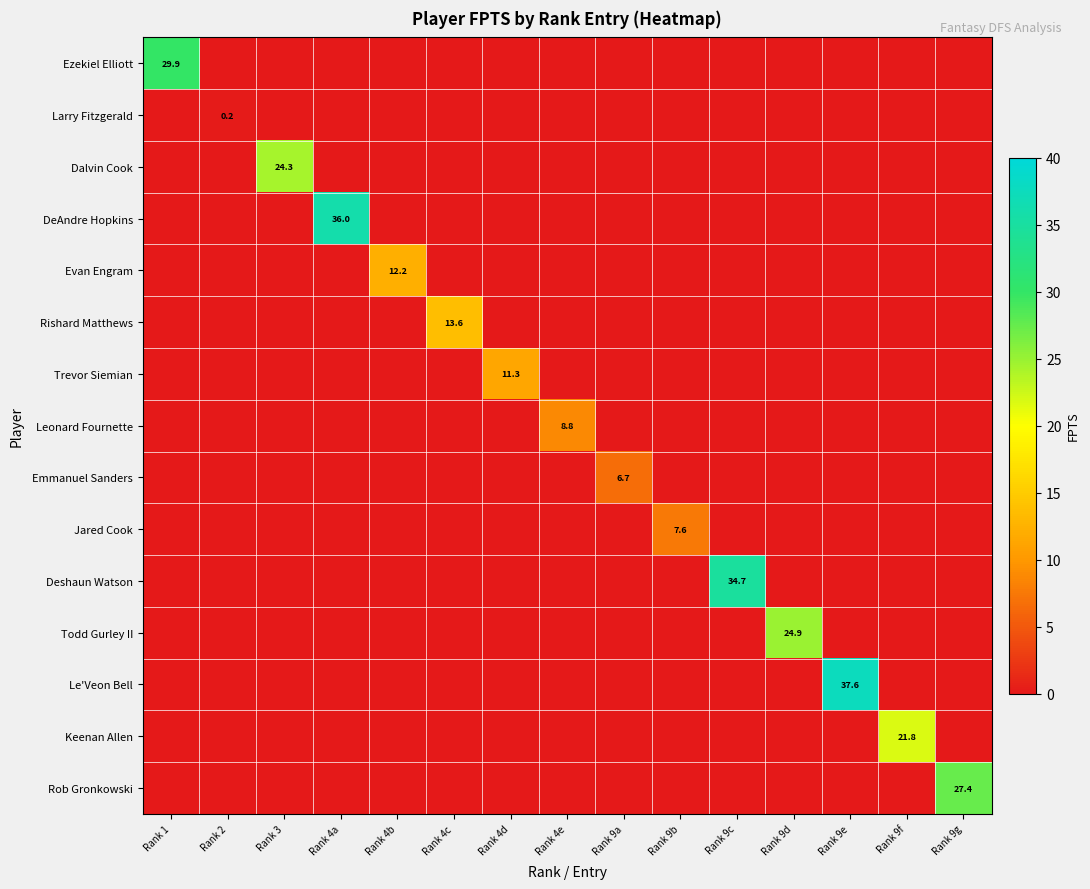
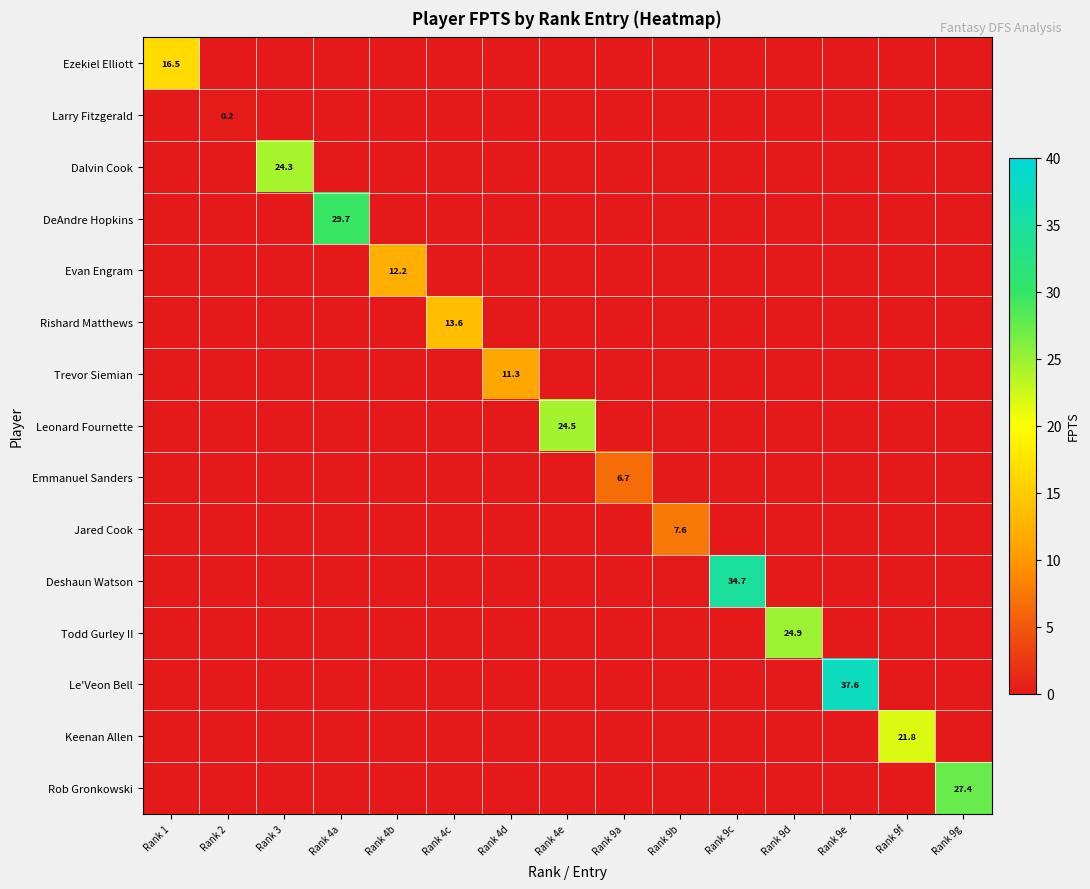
  {
    "Ezekiel Elliott": {
-     "Rank 1": 29.9
+     "Rank 1": 16.5
    },
    "Larry Fitzgerald": {
      "Rank 2": 0.2
    },
    "Dalvin Cook": {
      "Rank 3": 24.3
    },
    "DeAndre Hopkins": {
-     "Rank 4a": 36.0
+     "Rank 4a": 29.7
    },
    "Evan Engram": {
      "Rank 4b": 12.2
    },
    "Rishard Matthews": {
      "Rank 4c": 13.6
    },
    "Trevor Siemian": {
      "Rank 4d": 11.3
    },
    "Leonard Fournette": {
-     "Rank 4e": 8.8
+     "Rank 4e": 24.5
    },
    "Emmanuel Sanders": {
      "Rank 9a": 6.7
    },
    "Jared Cook": {
      "Rank 9b": 7.6
    },
    "Deshaun Watson": {
      "Rank 9c": 34.7
    },
    "Todd Gurley II": {
      "Rank 9d": 24.9
    },
    "Le'Veon Bell": {
      "Rank 9e": 37.6
    },
    "Keenan Allen": {
      "Rank 9f": 21.8
    },
    "Rob Gronkowski": {
      "Rank 9g": 27.4
    }
  }
